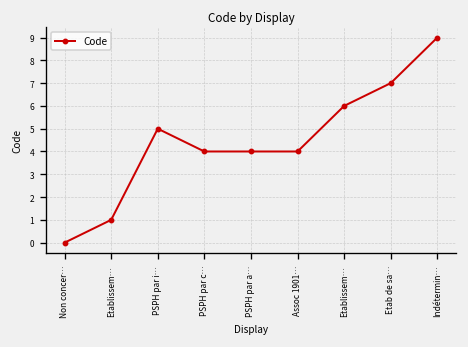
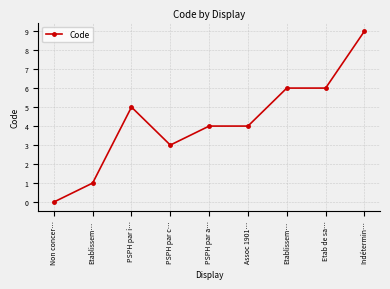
  {
    "Non concer…": 0,
    "PSPH par i…": 5,
-   "PSPH par c…": 4,
+   "PSPH par c…": 3,
    "PSPH par a…": 4,
    "Assoc 1901…": 4,
-   "Etab de sa…": 7,
+   "Etab de sa…": 6,
    "Indétermin…": 9
  }
